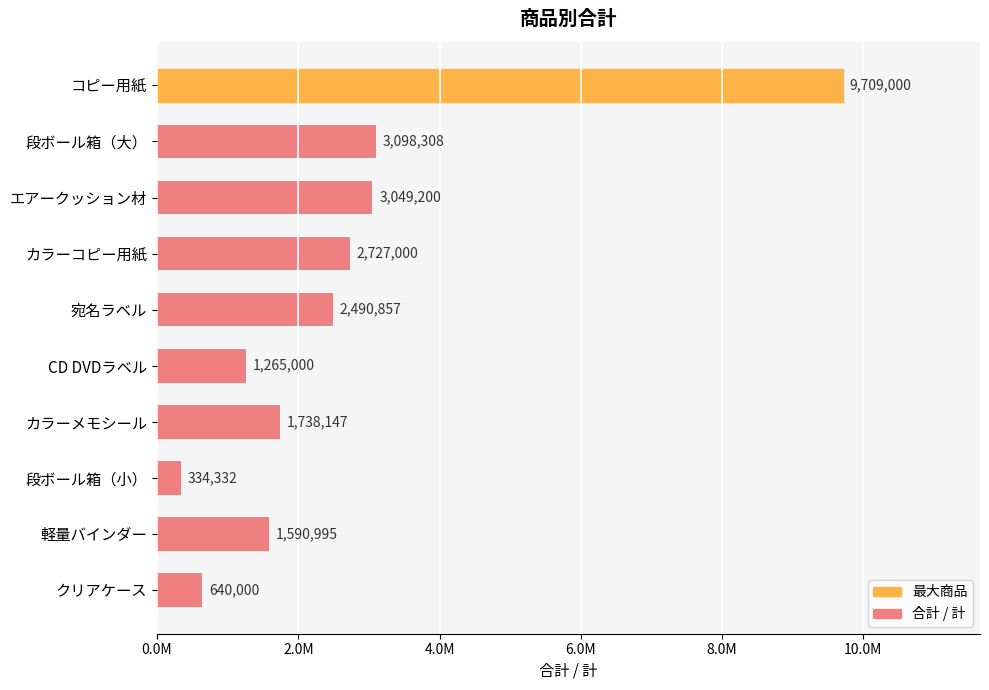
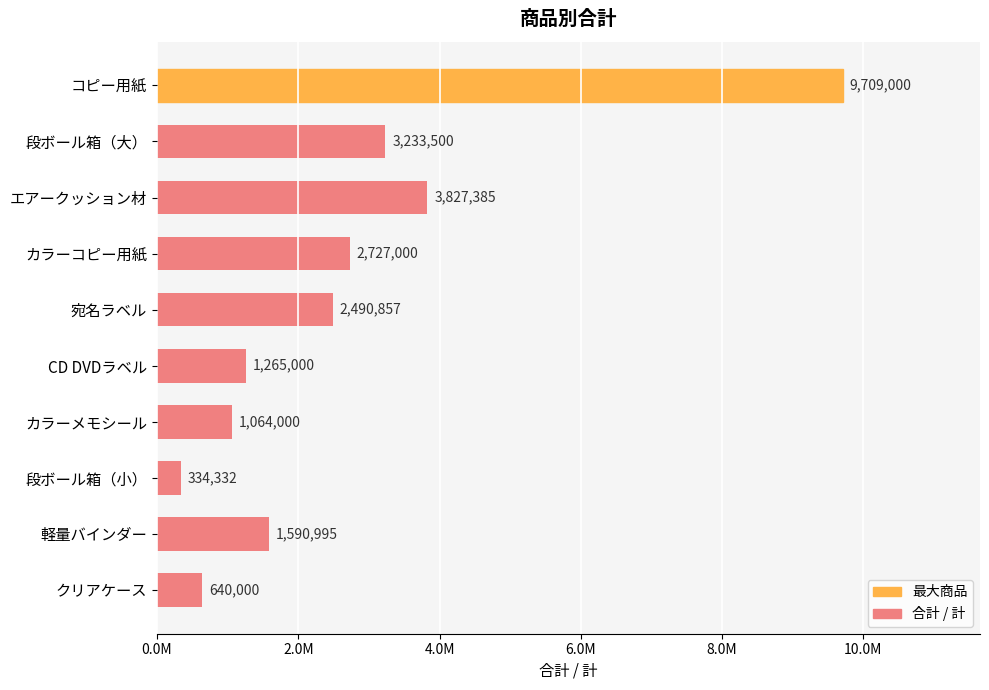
  {
    "コピー用紙": "9,709,000",
-   "段ボール箱（大）": "3,098,308",
-   "エアークッション材": "3,049,200",
+   "段ボール箱（大）": "3,233,500",
+   "エアークッション材": "3,827,385",
    "カラーコピー用紙": "2,727,000",
    "宛名ラベル": "2,490,857",
    "CD DVDラベル": "1,265,000",
-   "カラーメモシール": "1,738,147",
+   "カラーメモシール": "1,064,000",
    "段ボール箱（小）": "334,332",
    "軽量バインダー": "1,590,995",
    "クリアケース": "640,000"
  }
